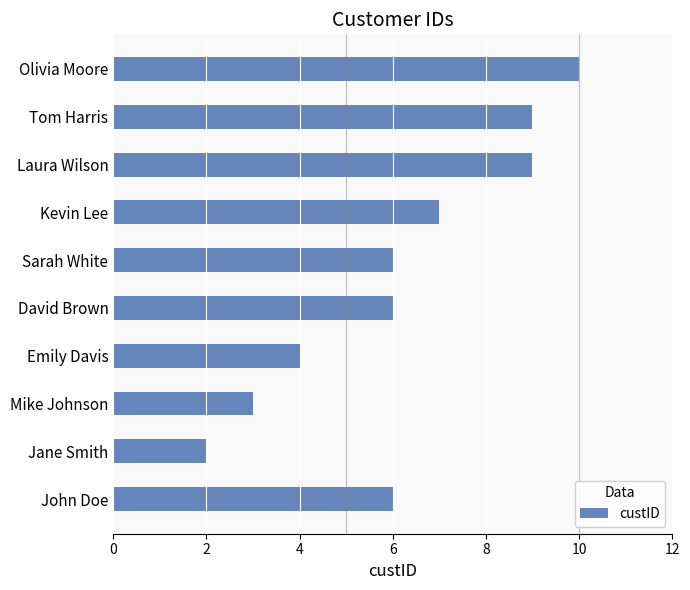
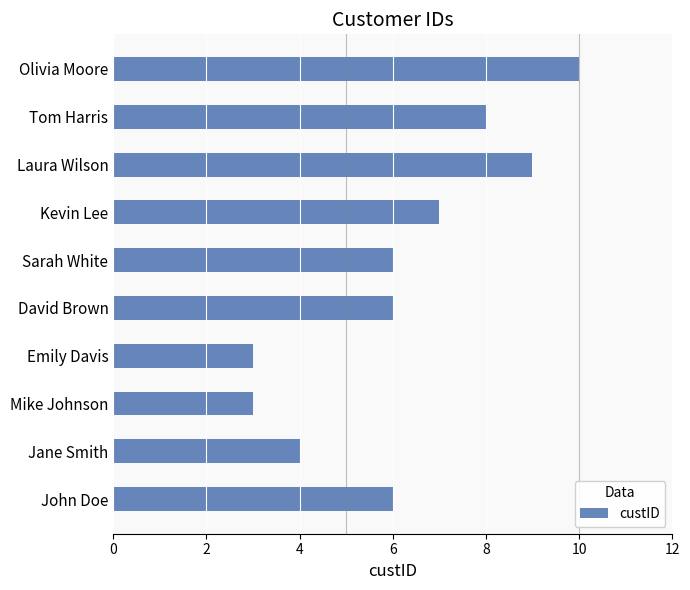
  {
    "Olivia Moore": 10,
-   "Tom Harris": 9,
+   "Tom Harris": 8,
    "Laura Wilson": 9,
    "Kevin Lee": 7,
    "Sarah White": 6,
    "David Brown": 6,
-   "Emily Davis": 4,
+   "Emily Davis": 3,
    "Mike Johnson": 3,
-   "Jane Smith": 2,
+   "Jane Smith": 4,
    "John Doe": 6
  }
